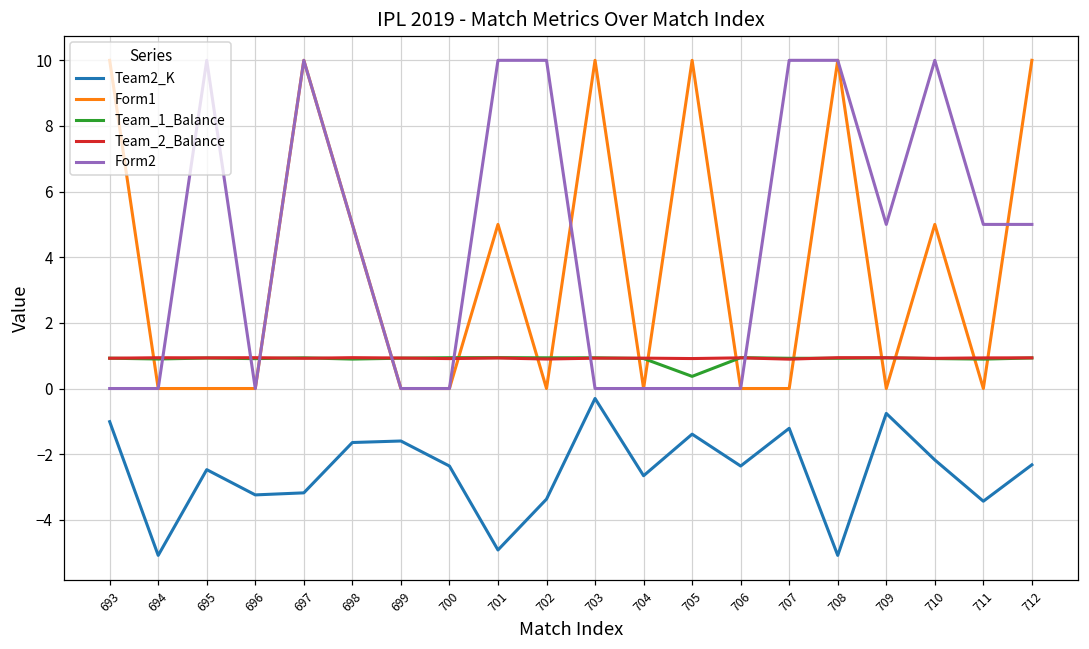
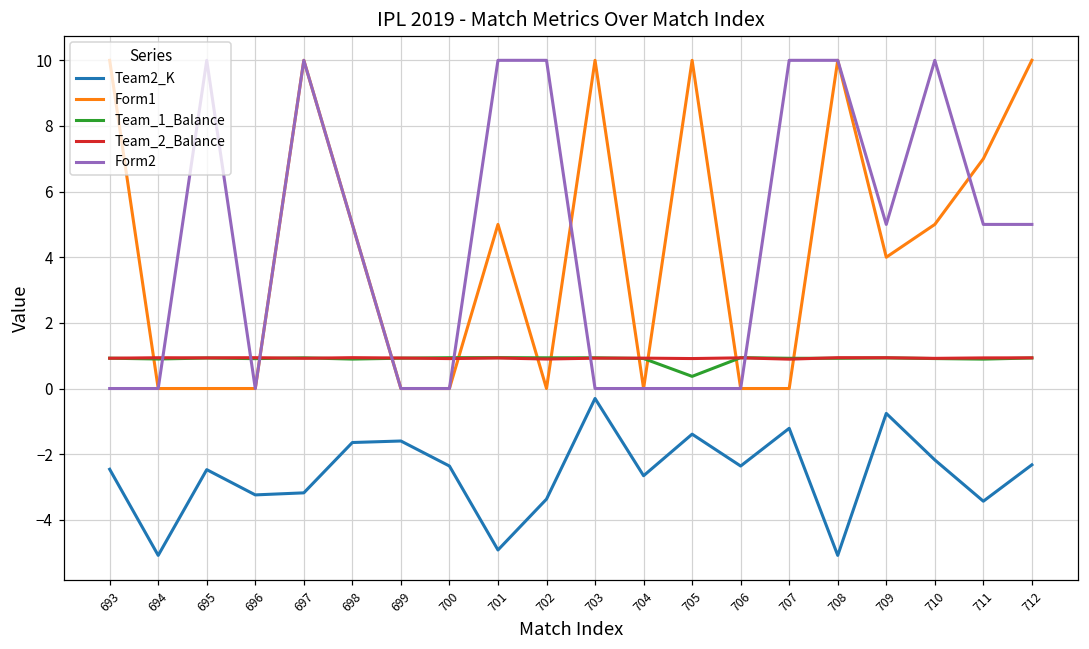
  {
    "Team2_K": {
-     "693": -1.0,
+     "693": -2.5,
      "694": -5.1,
      "695": -2.5,
      "696": -3.2,
      "697": -3.2,
      "698": -1.6,
      "699": -1.6,
      "700": -2.4,
      "701": -4.9,
      "702": -3.4,
      "703": -0.3,
      "704": -2.7,
      "705": -1.4,
      "706": -2.4,
      "707": -1.2,
      "708": -5.1,
      "709": -0.8,
      "710": -2.2,
      "711": -3.4,
      "712": -2.3
    },
    "Form1": {
      "695": 0,
      "701": 5,
      "702": 0,
      "703": 10,
      "705": 10,
      "707": 0,
-     "709": 0,
+     "709": 4,
      "710": 5,
-     "711": 0,
+     "711": 7,
      "712": 10
    },
    "Team_1_Balance": {
      "705": 0.4
    },
    "Team_2_Balance": {
      "705": 0.9
    },
    "Form2": {
      "693": 0.0,
      "701": 10.0,
      "702": 10.0,
      "703": 0.0,
      "705": 0.0,
      "707": 10.0,
      "709": 5.0,
      "710": 10.0,
      "711": 5.0,
      "712": 5.0
    }
  }
